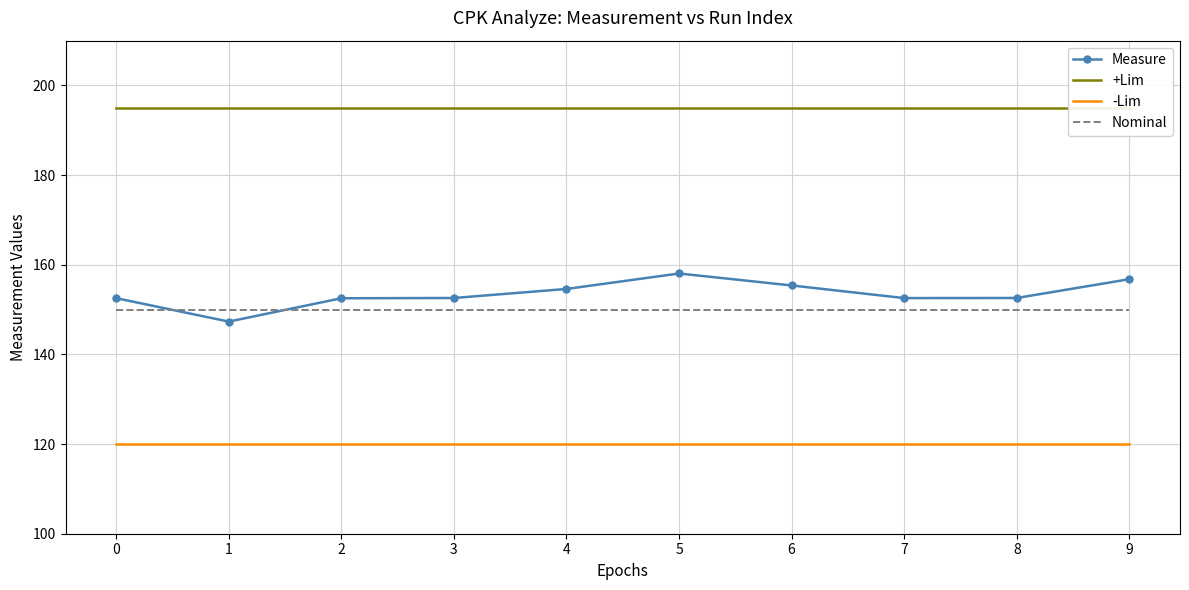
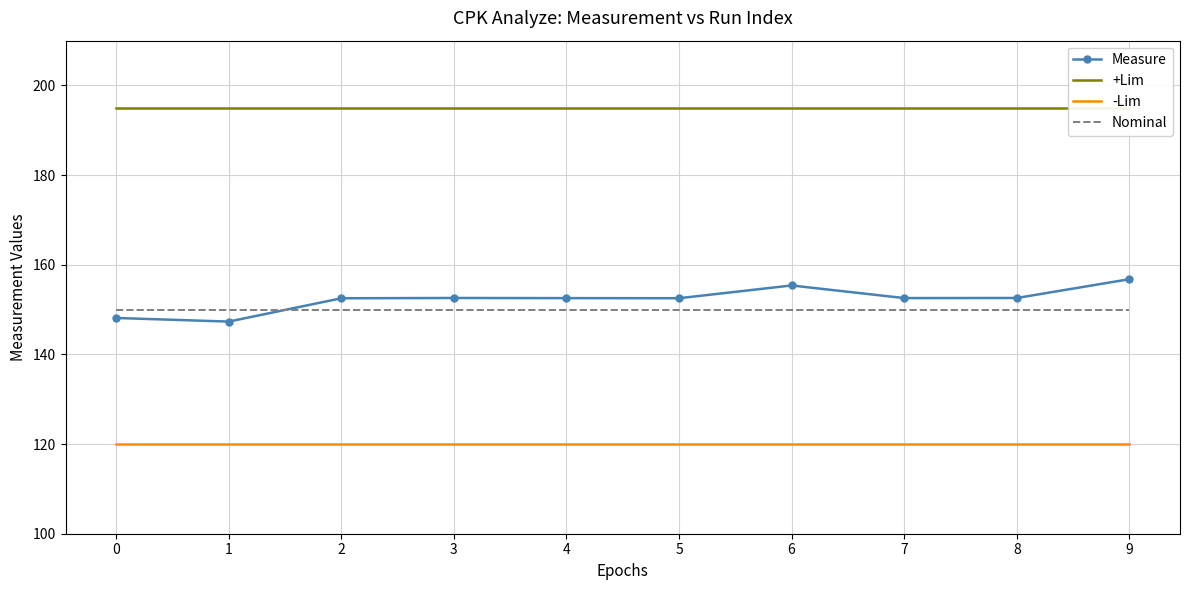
  {
    "Measure": {
-     "0": 153,
+     "0": 148,
      "1": 147,
      "2": 153,
      "3": 153,
-     "4": 155,
-     "5": 158,
+     "4": 153,
+     "5": 153,
      "6": 155,
      "7": 153,
      "8": 153,
      "9": 157
    },
    "+Lim": {
      "0": 195,
      "1": 195,
      "2": 195,
      "3": 195,
      "4": 195,
      "5": 195,
      "6": 195,
      "7": 195,
      "8": 195
    },
    "-Lim": {
      "0": 120,
      "1": 120,
      "2": 120,
      "3": 120,
      "4": 120,
      "5": 120,
      "6": 120,
      "7": 120,
      "8": 120,
      "9": 120
    },
    "Nominal": {
      "0": 150,
      "1": 150,
      "2": 150,
      "3": 150,
      "4": 150,
      "5": 150,
      "6": 150,
      "7": 150,
      "8": 150,
      "9": 150
    }
  }
